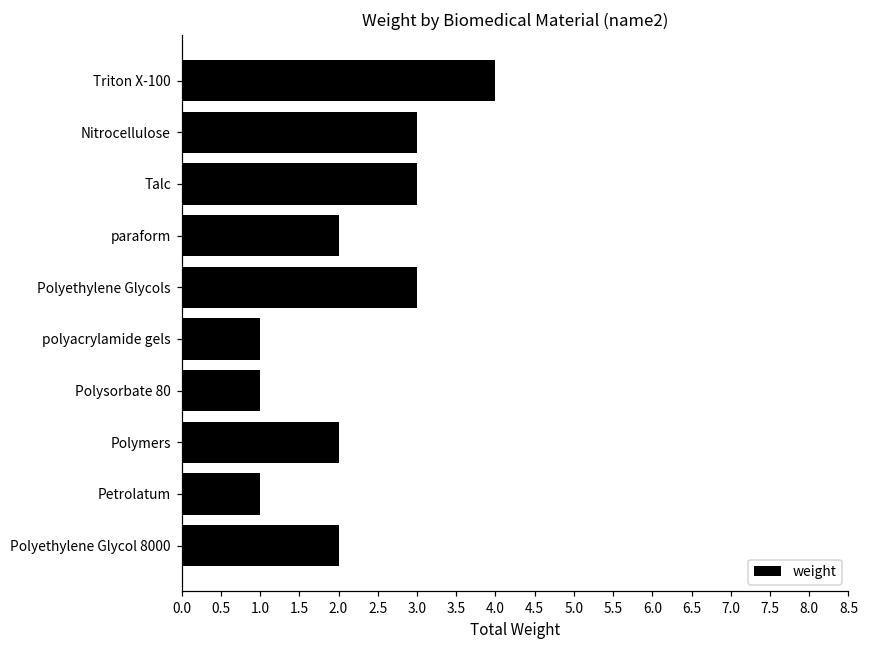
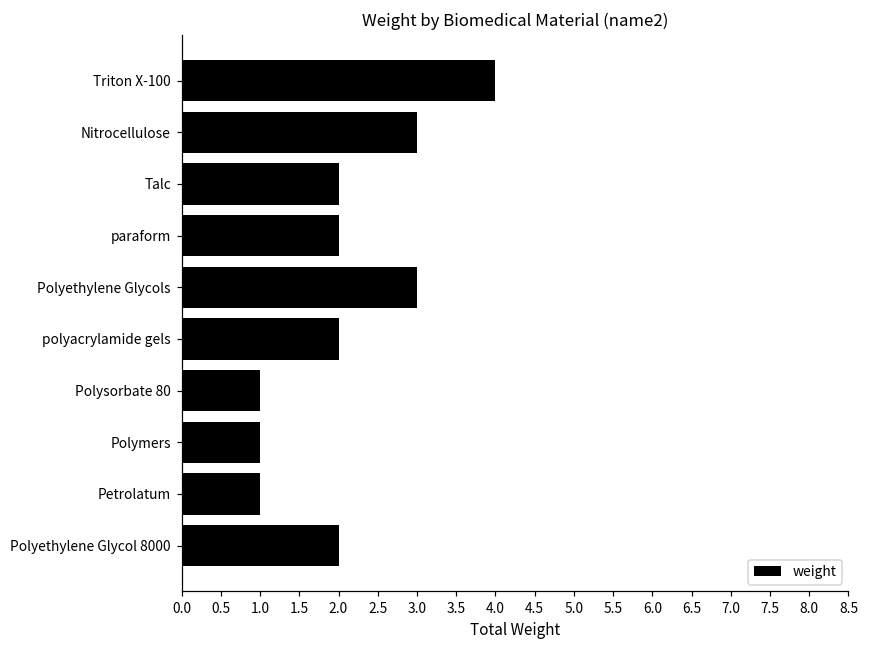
  {
    "Triton X-100": 4,
    "Nitrocellulose": 3,
-   "Talc": 3,
+   "Talc": 2,
    "paraform": 2,
    "Polyethylene Glycols": 3,
-   "polyacrylamide gels": 1,
+   "polyacrylamide gels": 2,
    "Polysorbate 80": 1,
-   "Polymers": 2,
+   "Polymers": 1,
    "Petrolatum": 1,
    "Polyethylene Glycol 8000": 2
  }
